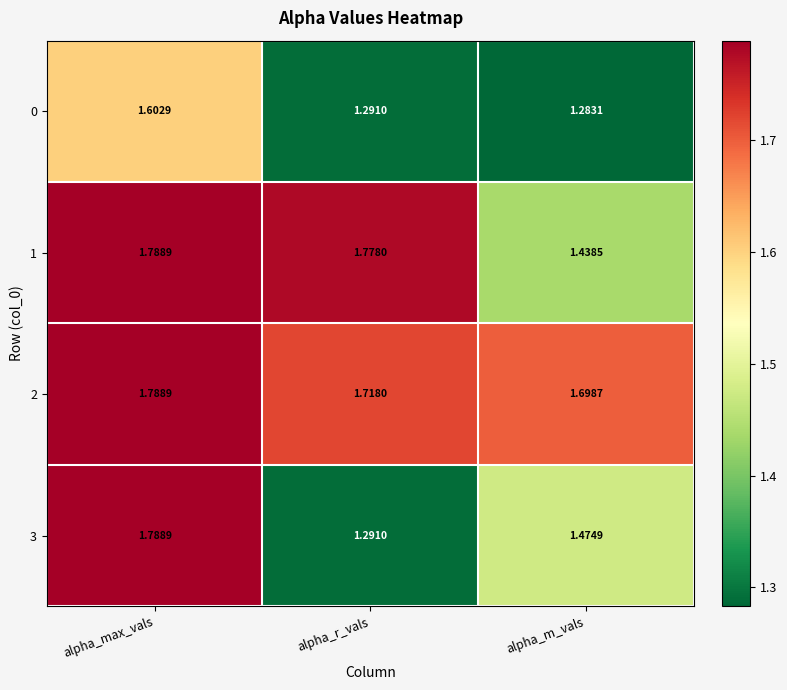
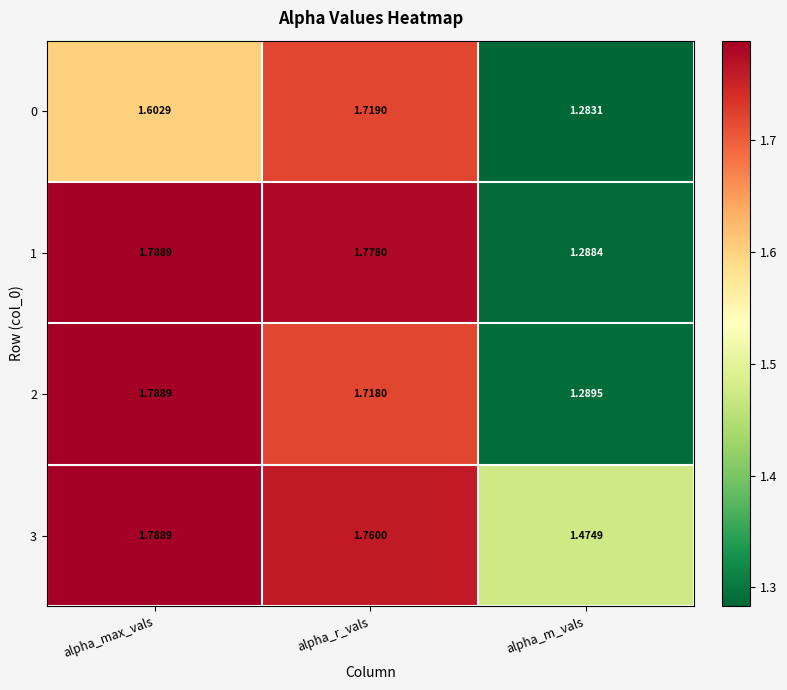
  {
    "0": {
      "alpha_max_vals": 1.6029,
-     "alpha_r_vals": 1.2910,
+     "alpha_r_vals": 1.7190,
      "alpha_m_vals": 1.2831
    },
    "1": {
      "alpha_max_vals": 1.7889,
      "alpha_r_vals": 1.7780,
-     "alpha_m_vals": 1.4385
+     "alpha_m_vals": 1.2884
    },
    "2": {
      "alpha_max_vals": 1.7889,
      "alpha_r_vals": 1.7180,
-     "alpha_m_vals": 1.6987
+     "alpha_m_vals": 1.2895
    },
    "3": {
      "alpha_max_vals": 1.7889,
-     "alpha_r_vals": 1.2910,
+     "alpha_r_vals": 1.7600,
      "alpha_m_vals": 1.4749
    }
  }
